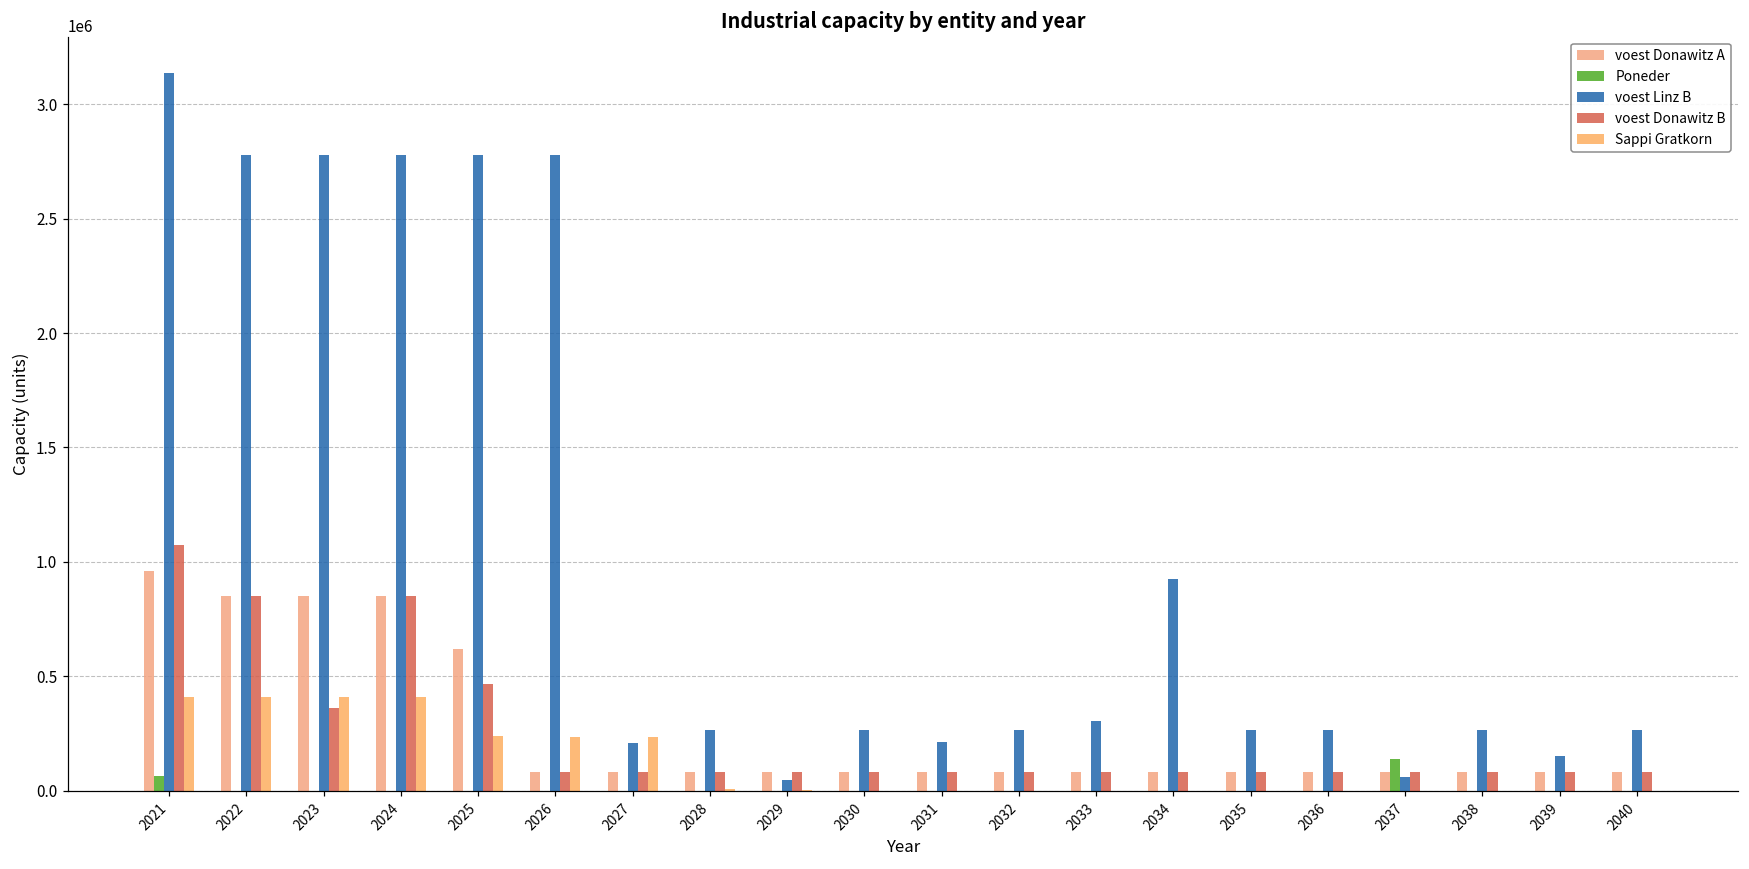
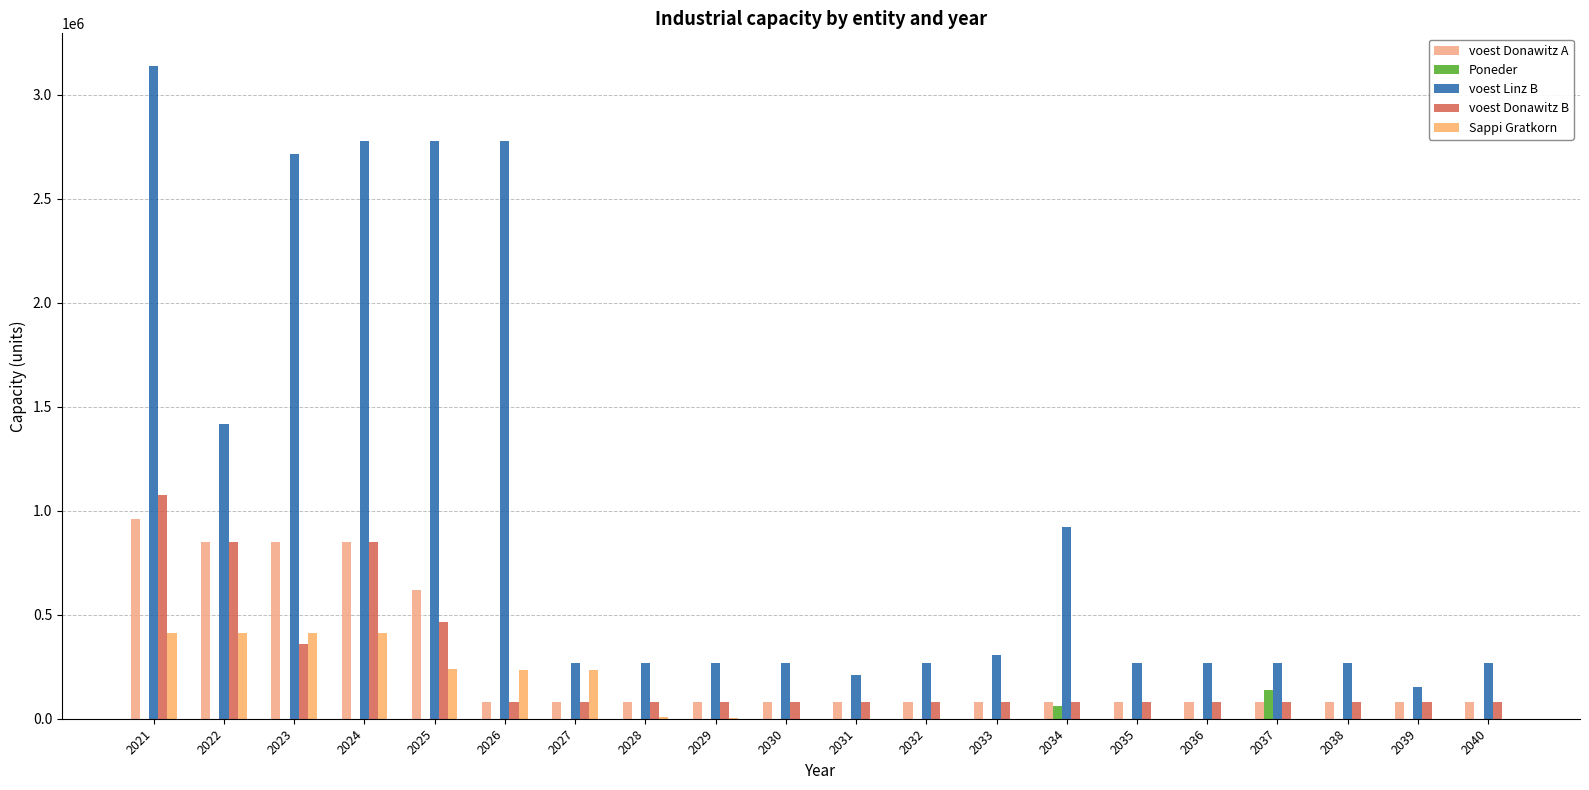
  {
    "Poneder": {
-     "2021": 60000,
+     "2021": 0,
      "2032": 0,
      "2033": 0,
-     "2034": 0,
+     "2034": 60000,
      "2035": 0,
      "2036": 0,
      "2037": 140000,
      "2038": 0,
      "2039": 0,
      "2040": 0
    },
    "voest Linz B": {
      "2021": 3140000,
-     "2022": 2780000,
-     "2023": 2780000,
+     "2022": 1410000,
+     "2023": 2720000,
      "2024": 2780000,
      "2025": 2780000,
      "2026": 2780000,
-     "2027": 210000,
+     "2027": 270000,
      "2028": 270000,
-     "2029": 50000,
+     "2029": 270000,
      "2030": 270000,
      "2031": 210000,
      "2032": 270000,
      "2033": 300000,
      "2034": 920000,
      "2035": 270000,
      "2036": 270000,
-     "2037": 60000,
+     "2037": 270000,
      "2038": 270000,
      "2039": 150000,
      "2040": 270000
    },
    "voest Donawitz B": {
      "2021": 1070000,
      "2022": 850000,
      "2023": 360000,
      "2024": 850000,
      "2025": 470000,
      "2026": 80000,
      "2027": 80000,
      "2028": 80000,
      "2029": 80000,
      "2030": 80000,
      "2031": 80000,
      "2032": 80000,
      "2033": 80000,
      "2034": 80000,
      "2035": 80000,
      "2036": 80000,
      "2037": 80000,
      "2038": 80000,
      "2039": 80000,
      "2040": 80000
    }
  }
